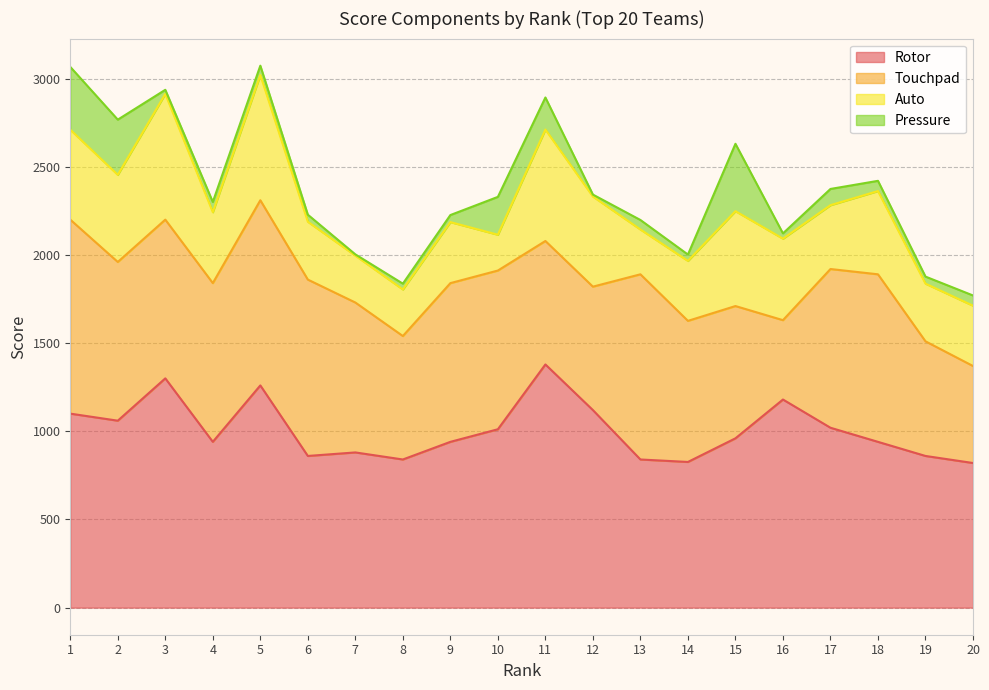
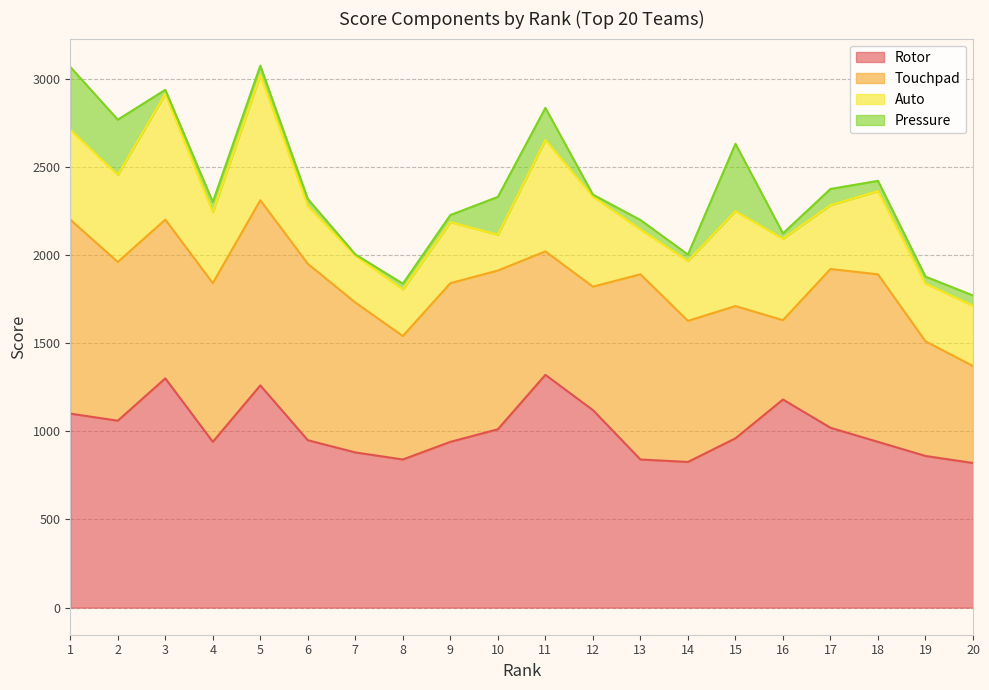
  {
    "Rotor": {
      "1": 1100,
      "2": 1060,
      "3": 1300,
      "4": 940,
      "5": 1260,
-     "6": 860,
+     "6": 950,
      "7": 880,
      "8": 840,
      "9": 940,
      "10": 1010,
-     "11": 1380,
+     "11": 1320,
      "12": 1120,
      "13": 840,
      "14": 830,
      "15": 960,
      "16": 1180,
      "17": 1020,
      "18": 940,
      "19": 860,
      "20": 820
    },
    "Pressure": {
      "1": 360,
      "2": 310,
      "3": 20,
      "4": 60,
      "5": 50,
      "6": 40,
      "8": 30,
      "9": 40,
      "10": 210,
      "11": 180,
      "13": 50,
      "14": 40,
      "15": 380,
      "16": 30,
      "17": 90,
      "18": 60,
      "19": 40,
      "20": 60
    }
  }
